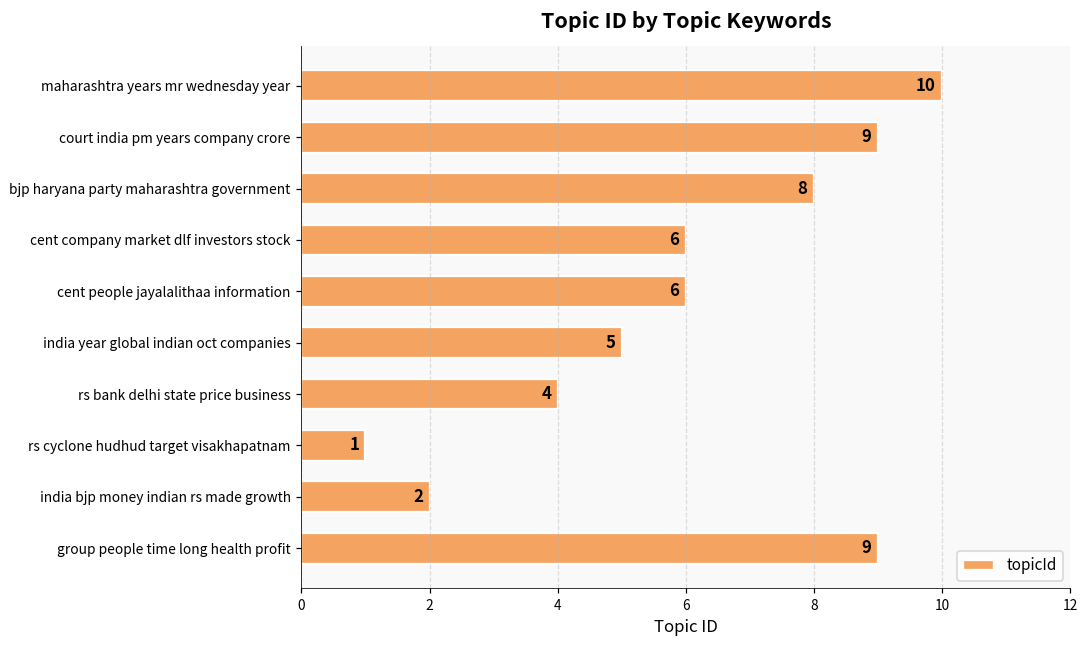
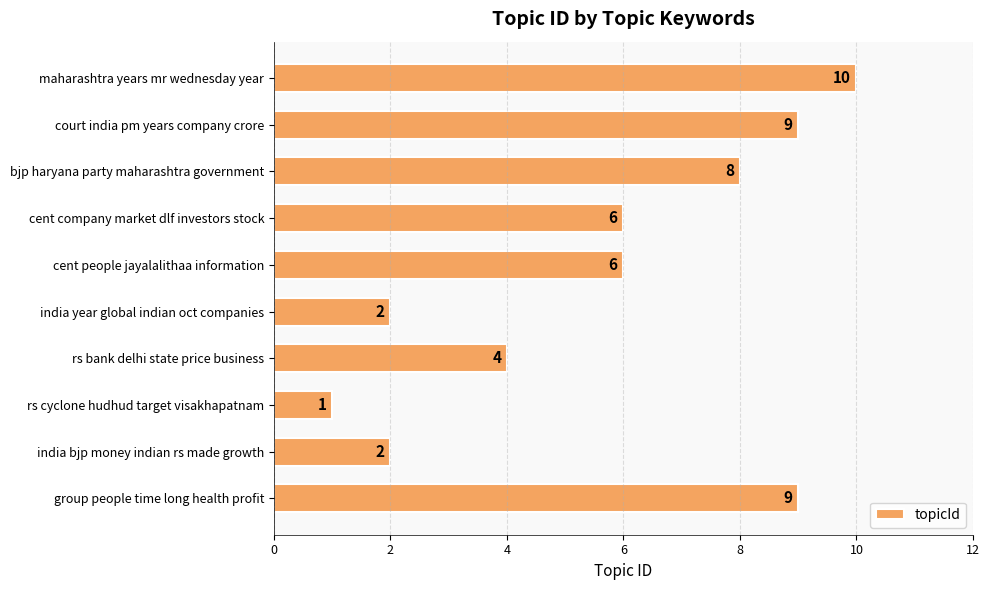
  {
    "maharashtra years mr wednesday year": 10,
    "court india pm years company crore": 9,
    "bjp haryana party maharashtra government": 8,
    "cent company market dlf investors stock": 6,
    "cent people jayalalithaa information": 6,
-   "india year global indian oct companies": 5,
+   "india year global indian oct companies": 2,
    "rs bank delhi state price business": 4,
    "rs cyclone hudhud target visakhapatnam": 1,
    "india bjp money indian rs made growth": 2,
    "group people time long health profit": 9
  }
